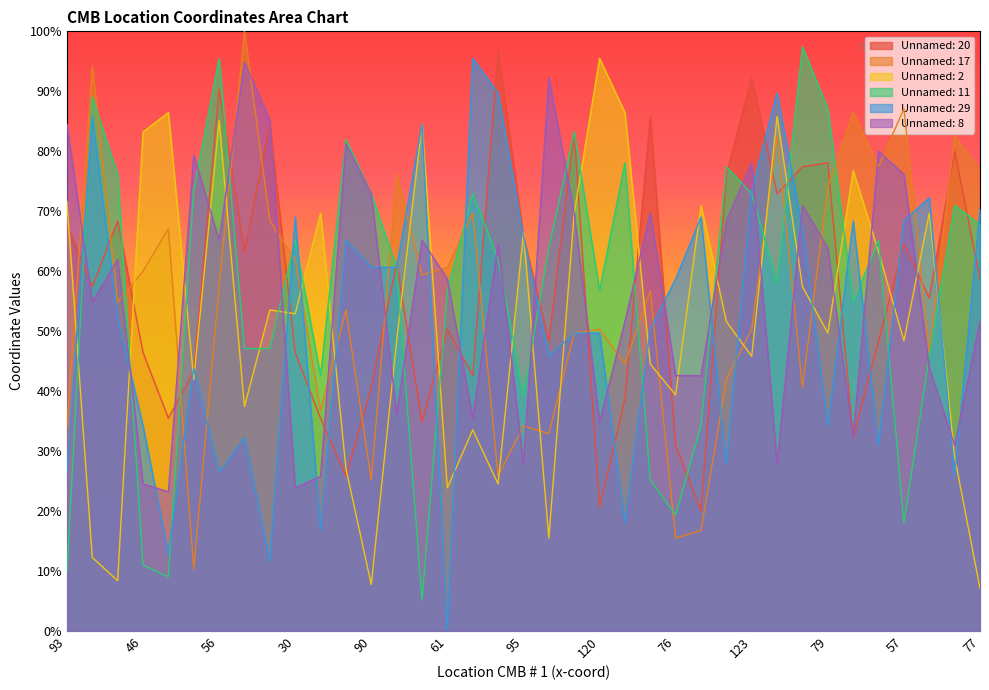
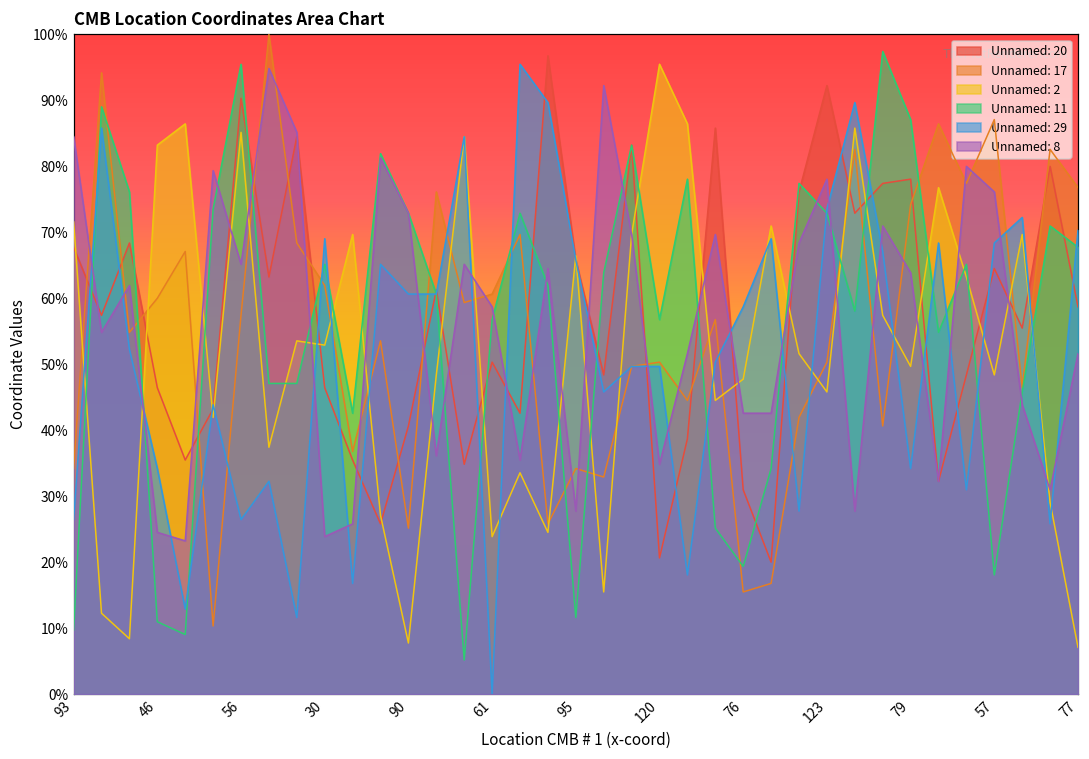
  {
    "Unnamed: 2": {
      "93": "72%",
      "46": "83%",
      "56": "85%",
      "30": "53%",
      "90": "8%",
      "95": "66%",
      "120": "95%",
-     "76": "39%",
+     "76": "48%",
      "123": "46%",
      "79": "50%",
      "57": "48%",
      "77": "7%"
    },
    "Unnamed: 11": {
      "93": "10%",
      "46": "11%",
      "56": "95%",
      "30": "65%",
-     "95": "39%",
+     "95": "12%",
      "120": "57%",
      "76": "19%",
      "123": "73%",
      "79": "87%",
      "57": "18%",
      "77": "68%"
    },
    "Unnamed: 29": {
      "93": "26%",
      "46": "34%",
      "56": "26%",
      "30": "69%",
      "90": "61%",
      "120": "50%",
      "76": "59%",
      "123": "74%",
      "79": "34%",
      "57": "68%",
      "77": "70%"
    },
    "Unnamed: 8": {
      "93": "85%",
      "46": "25%",
      "56": "65%",
      "30": "24%",
      "95": "28%",
      "120": "35%",
      "76": "43%",
      "123": "78%",
      "79": "64%",
      "57": "76%",
      "77": "52%"
    }
  }
